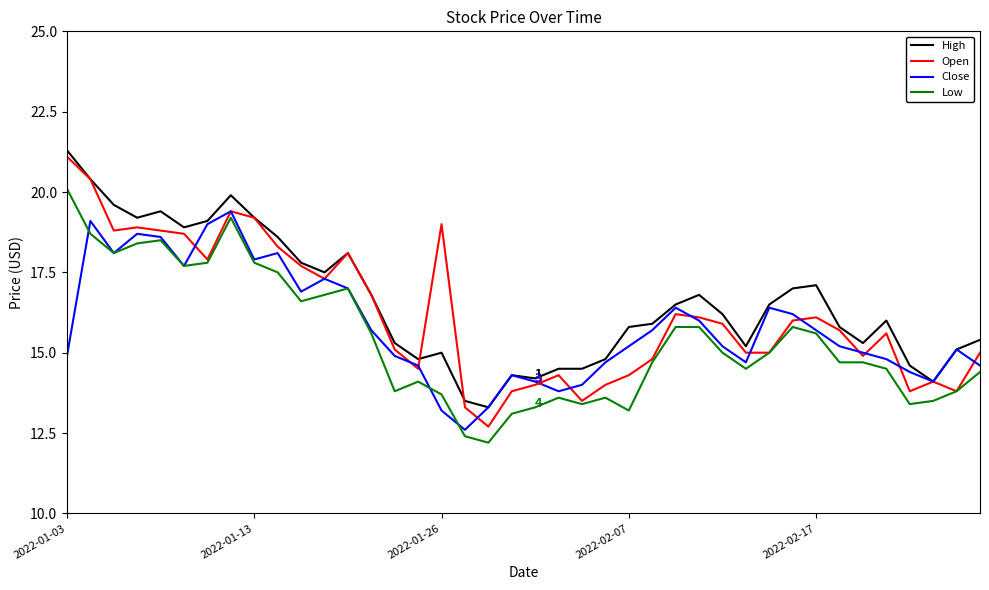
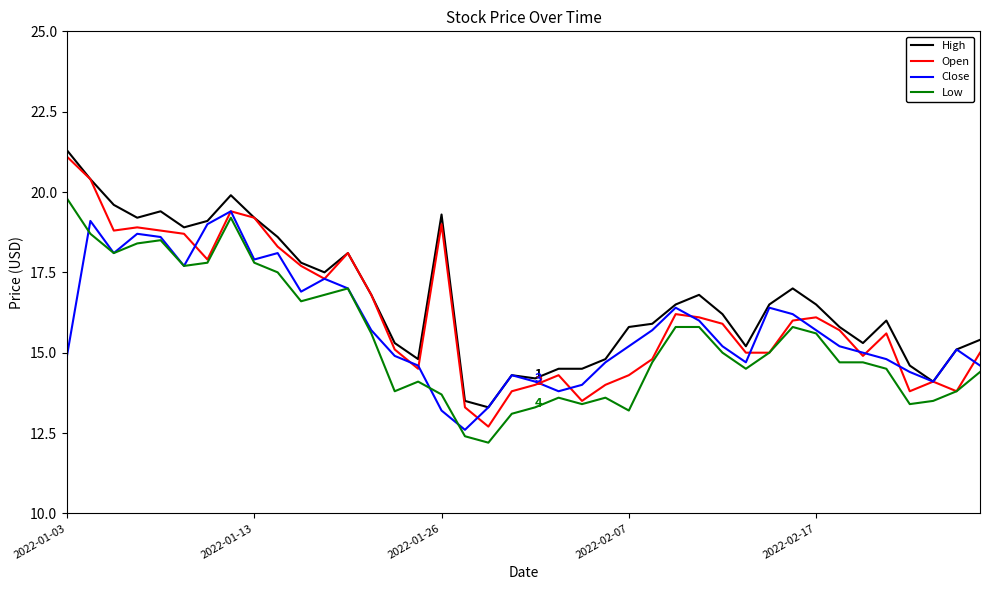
  {
    "High": {
      "2022-01-03": 21.3,
-     "2022-01-26": 15.0,
+     "2022-01-26": 19.3,
      "2022-02-07": 15.8,
-     "2022-02-17": 17.1
+     "2022-02-17": 16.5
    },
    "Open": {
      "2022-01-03": 21.1,
      "2022-01-26": 19.0,
      "2022-02-07": 14.3,
      "2022-02-17": 16.1
    },
    "Close": {
      "2022-01-03": 14.9,
      "2022-01-13": 17.9,
      "2022-01-26": 13.2,
      "2022-02-07": 15.2,
      "2022-02-17": 15.7
    },
    "Low": {
-     "2022-01-03": 20.1,
+     "2022-01-03": 19.8,
      "2022-01-13": 17.8,
      "2022-01-26": 13.7,
      "2022-02-07": 13.2,
      "2022-02-17": 15.6
    }
  }
